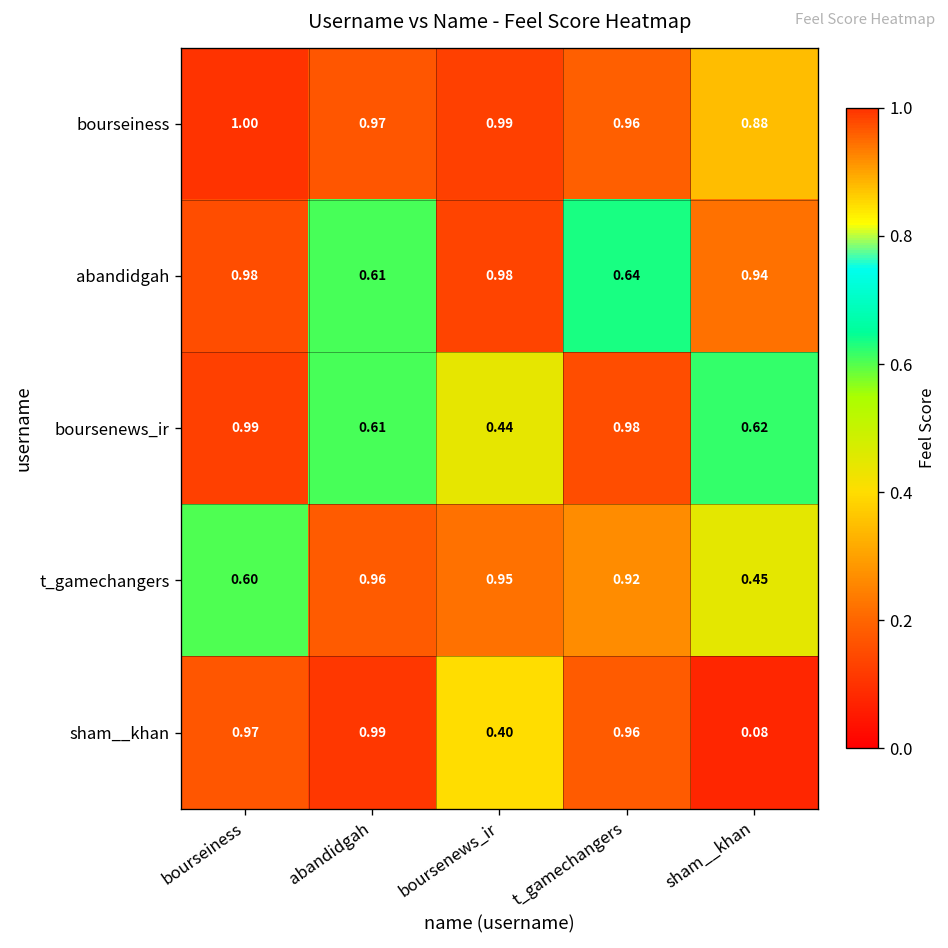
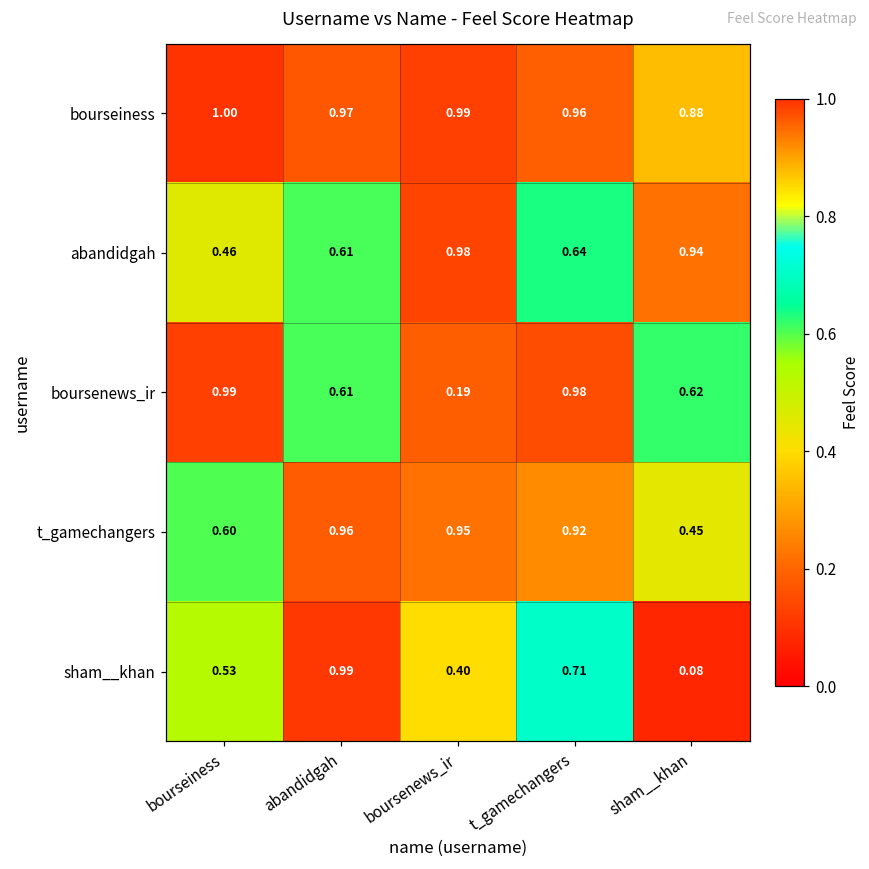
  {
    "bourseiness": {
      "bourseiness": 1.00,
      "abandidgah": 0.97,
      "boursenews_ir": 0.99,
      "t_gamechangers": 0.96,
      "sham__khan": 0.88
    },
    "abandidgah": {
-     "bourseiness": 0.98,
+     "bourseiness": 0.46,
      "abandidgah": 0.61,
      "boursenews_ir": 0.98,
      "t_gamechangers": 0.64,
      "sham__khan": 0.94
    },
    "boursenews_ir": {
      "bourseiness": 0.99,
      "abandidgah": 0.61,
-     "boursenews_ir": 0.44,
+     "boursenews_ir": 0.19,
      "t_gamechangers": 0.98,
      "sham__khan": 0.62
    },
    "t_gamechangers": {
      "bourseiness": 0.60,
      "abandidgah": 0.96,
      "boursenews_ir": 0.95,
      "t_gamechangers": 0.92,
      "sham__khan": 0.45
    },
    "sham__khan": {
-     "bourseiness": 0.97,
+     "bourseiness": 0.53,
      "abandidgah": 0.99,
      "boursenews_ir": 0.40,
-     "t_gamechangers": 0.96,
+     "t_gamechangers": 0.71,
      "sham__khan": 0.08
    }
  }
